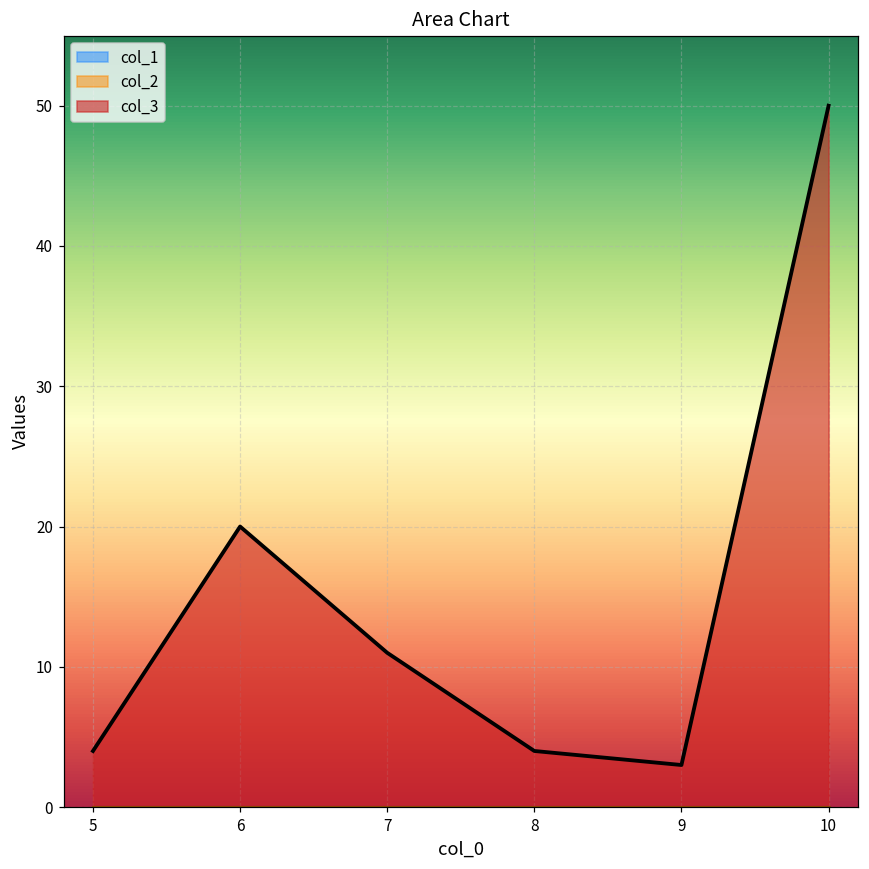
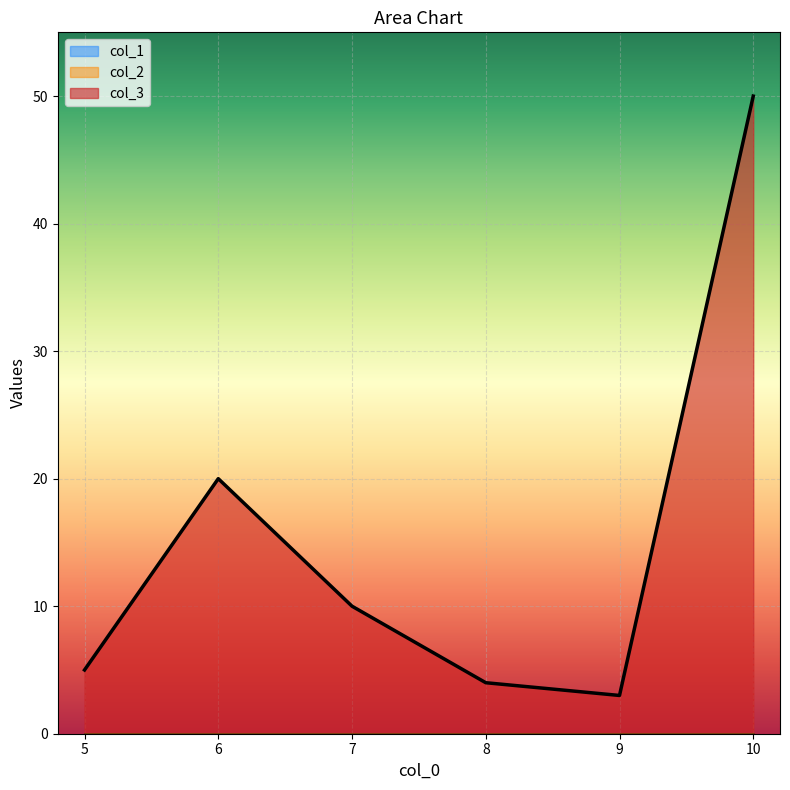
  {
    "col_2": {
      "5": 0,
      "6": 0,
      "7": 0,
      "8": 0,
      "9": 0,
      "10": 0
    },
    "col_3": {
-     "5": 4,
+     "5": 5,
      "6": 20,
-     "7": 11,
+     "7": 10,
      "8": 4,
      "9": 3,
      "10": 50
    }
  }
